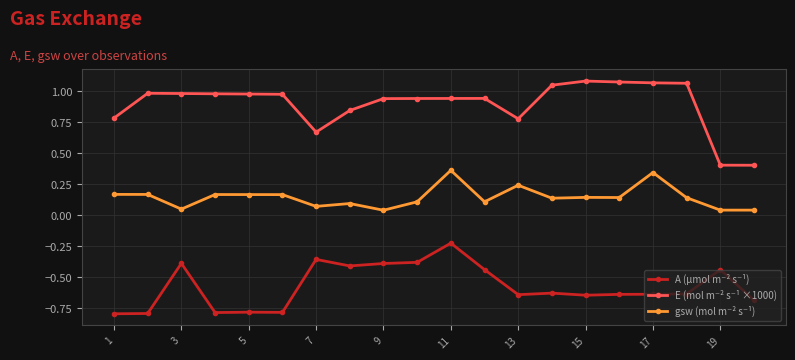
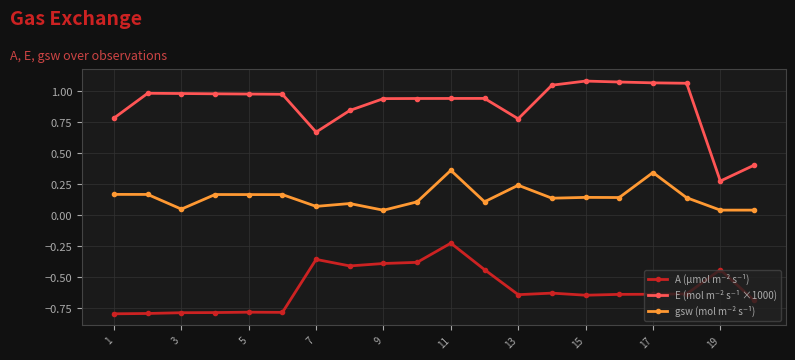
  {
    "A (µmol m⁻² s⁻¹)": {
      "1": -0.80,
-     "3": -0.39,
+     "3": -0.79,
      "5": -0.78,
      "7": -0.36,
      "9": -0.39,
      "11": -0.23,
      "13": -0.64,
      "15": -0.65
    },
    "E (mol m⁻² s⁻¹ ×1000)": {
      "1": 0.78,
      "3": 0.98,
      "5": 0.98,
      "7": 0.67,
      "9": 0.94,
      "11": 0.94,
      "13": 0.78,
      "15": 1.08,
      "17": 1.07,
-     "19": 0.40
+     "19": 0.28
    },
    "gsw (mol m⁻² s⁻¹)": {
      "1": 0.17,
      "3": 0.05,
      "5": 0.17,
      "7": 0.07,
      "9": 0.04,
      "11": 0.36,
      "13": 0.24,
      "15": 0.14,
      "17": 0.34,
      "19": 0.04
    }
  }
